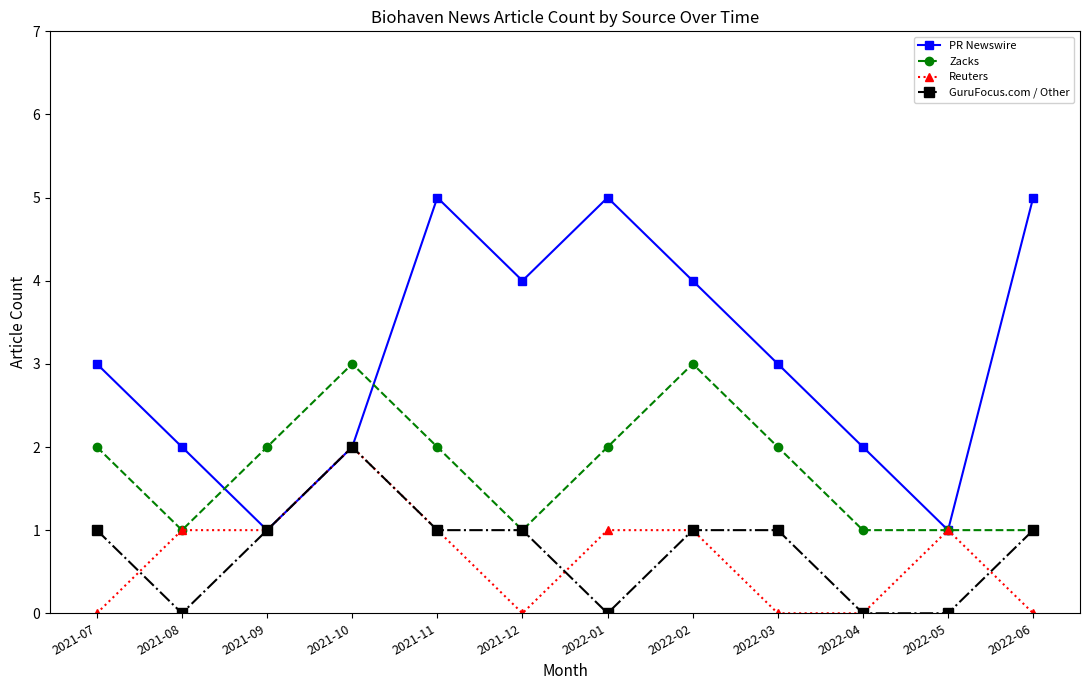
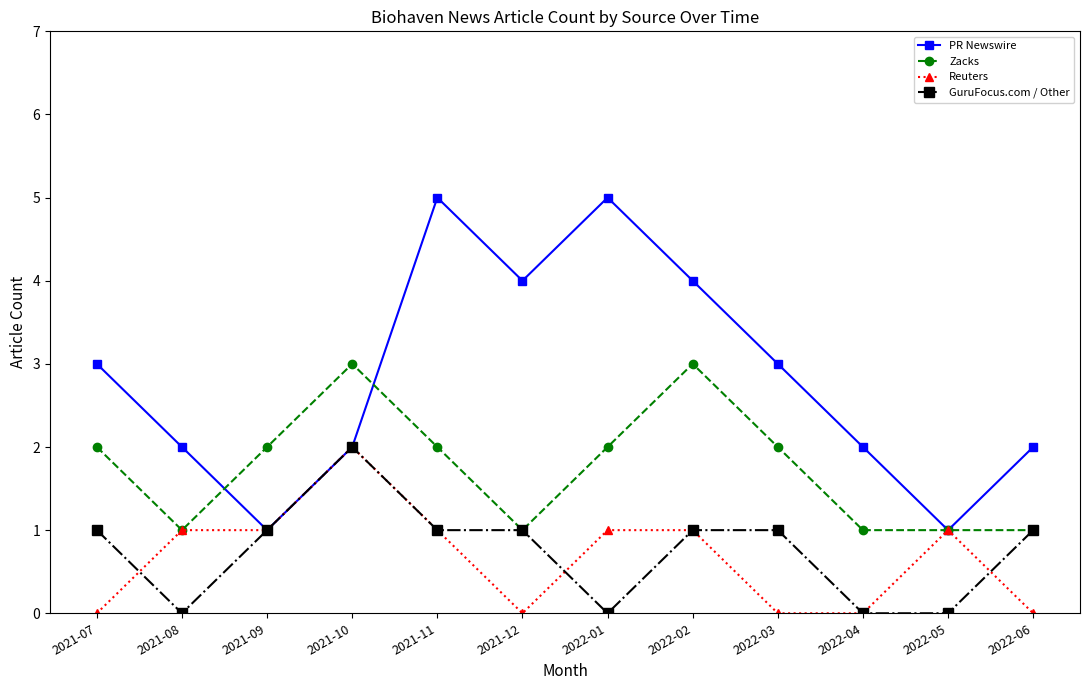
  {
    "PR Newswire": {
      "2021-07": 3,
      "2021-08": 2,
      "2021-11": 5,
      "2021-12": 4,
      "2022-01": 5,
      "2022-02": 4,
      "2022-03": 3,
      "2022-04": 2,
-     "2022-06": 5
+     "2022-06": 2
    },
    "Zacks": {
      "2021-07": 2,
      "2021-09": 2,
      "2021-10": 3,
      "2021-11": 2,
      "2022-01": 2,
      "2022-02": 3,
      "2022-03": 2,
      "2022-04": 1
    },
    "Reuters": {
      "2021-07": 0,
      "2021-12": 0,
      "2022-01": 1,
      "2022-03": 0,
      "2022-06": 0
    },
    "GuruFocus.com / Other": {
      "2021-07": 1,
      "2021-08": 0,
      "2022-01": 0,
      "2022-03": 1,
      "2022-05": 0
    }
  }
